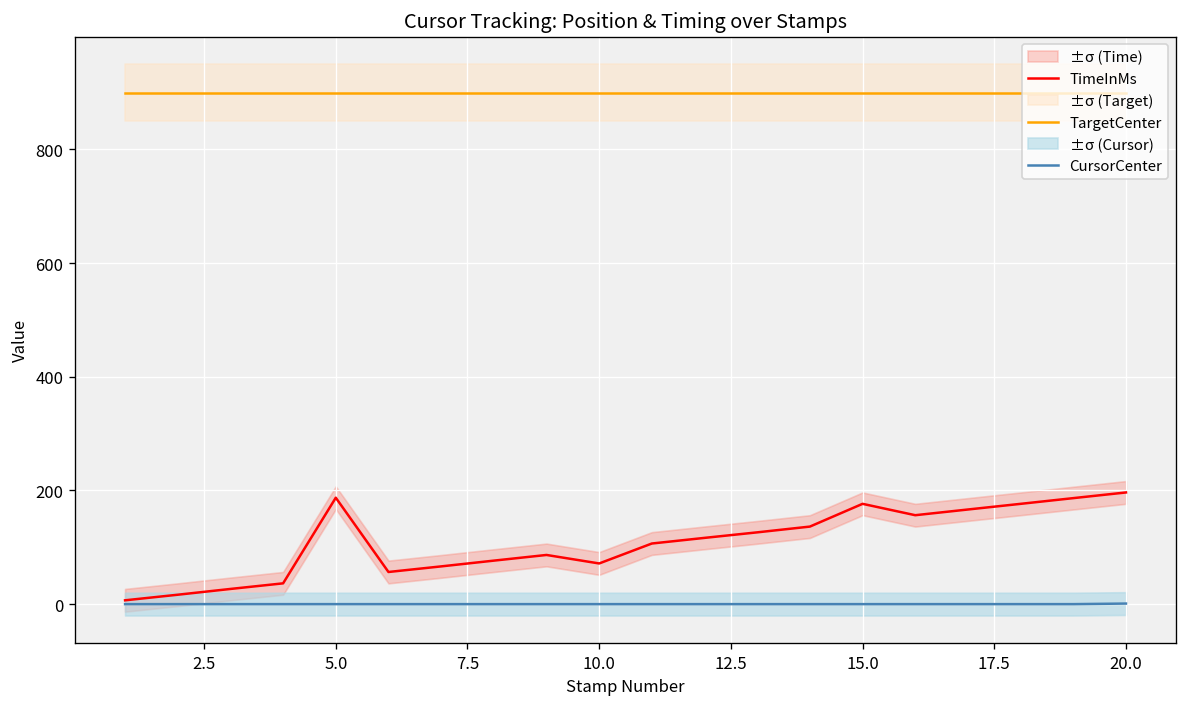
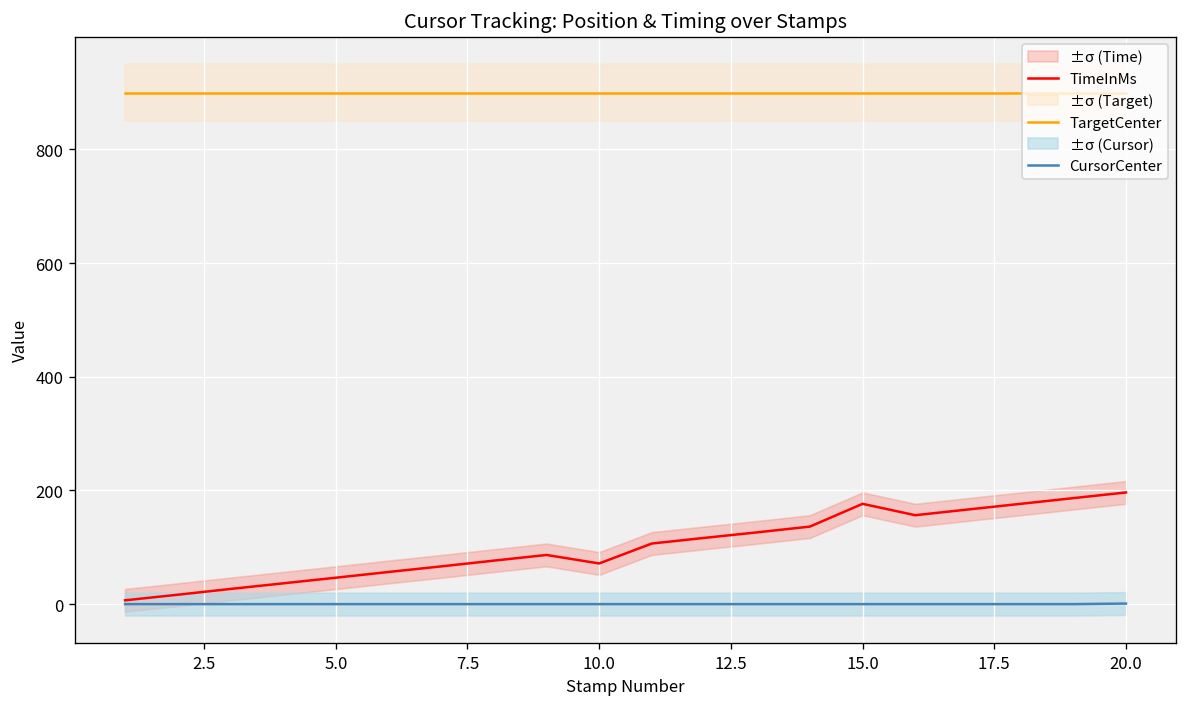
  {
    "TimeInMs": {
-     "5.0": 190,
+     "5.0": 50,
      "10.0": 70,
      "15.0": 180,
      "20.0": 200
    },
    "TargetCenter": {
      "5.0": 900,
      "10.0": 900,
      "15.0": 900
    },
    "CursorCenter": {
      "5.0": 0,
      "10.0": 0,
      "15.0": 0,
      "20.0": 0
    }
  }
